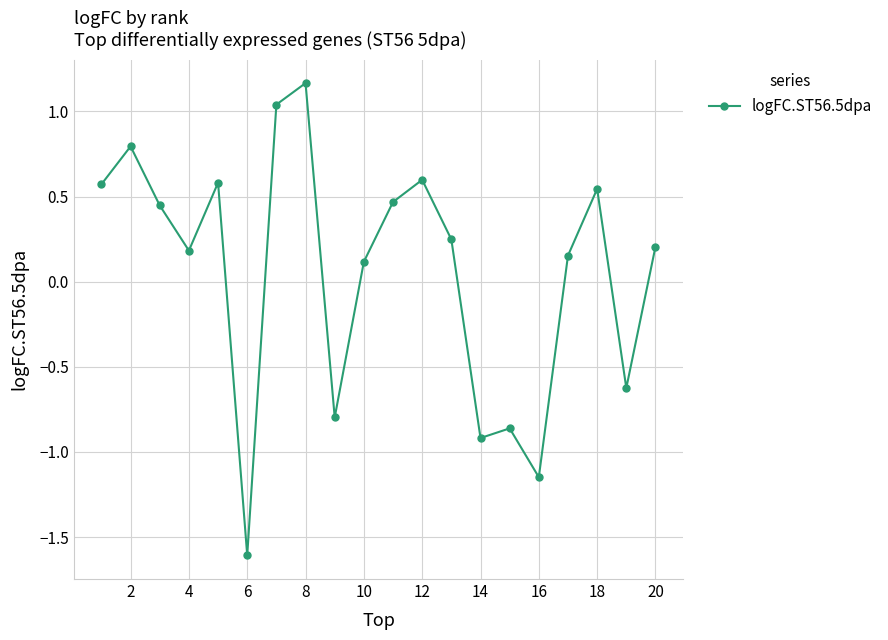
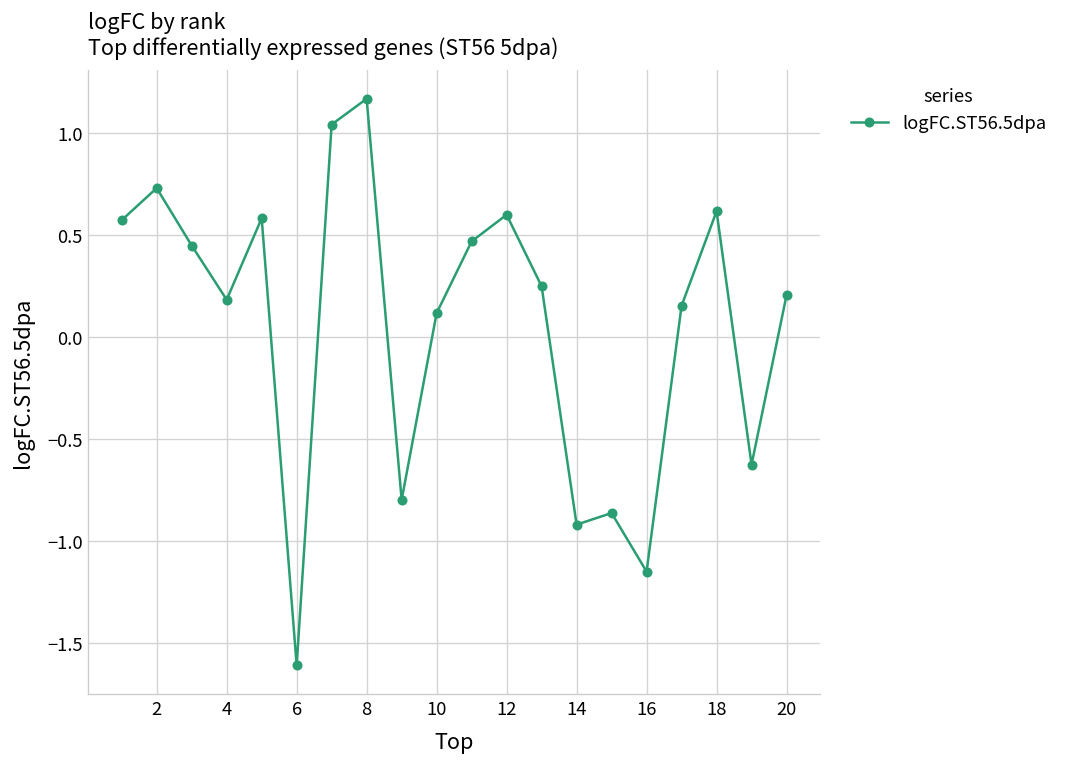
  {
-   "2": 0.79,
+   "2": 0.73,
    "4": 0.18,
    "6": -1.61,
    "8": 1.17,
    "10": 0.12,
    "12": 0.60,
    "14": -0.92,
    "16": -1.15,
-   "18": 0.54,
+   "18": 0.62,
    "20": 0.20
  }
